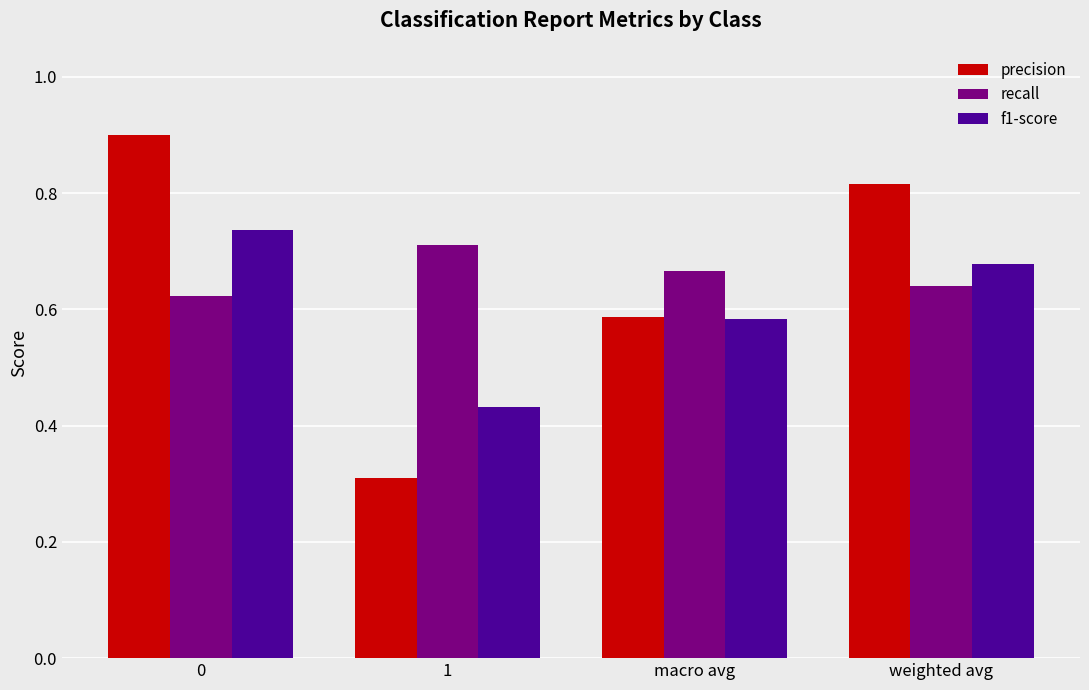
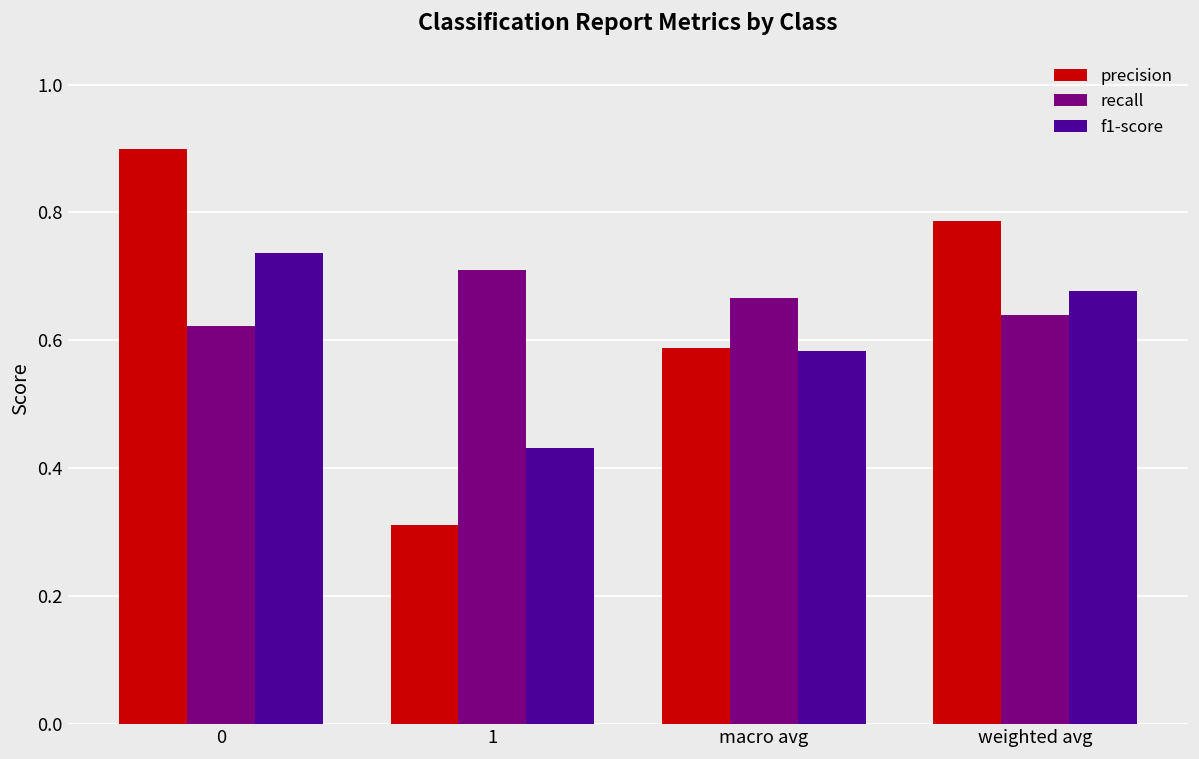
  {
    "precision": {
      "0": 0.90,
      "1": 0.31,
      "macro avg": 0.59,
-     "weighted avg": 0.82
+     "weighted avg": 0.79
    }
  }
